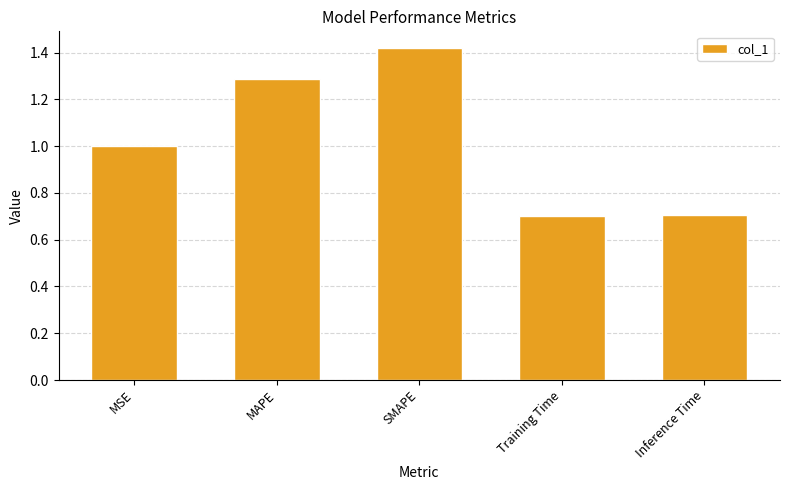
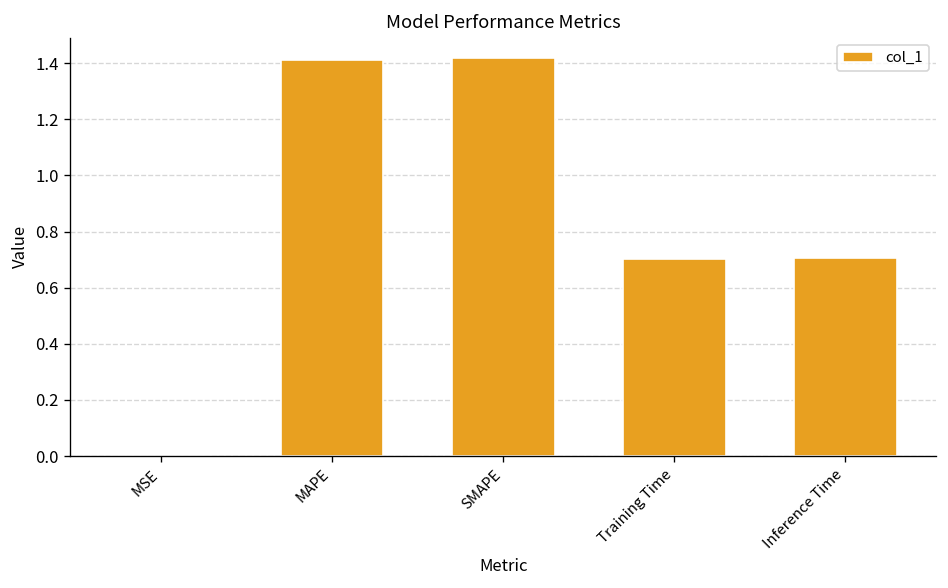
  {
-   "MSE": 1,
-   "MAPE": 1.29,
+   "MSE": 0,
+   "MAPE": 1.41,
    "SMAPE": 1.42,
    "Training Time": 0.70,
    "Inference Time": 0.71
  }
